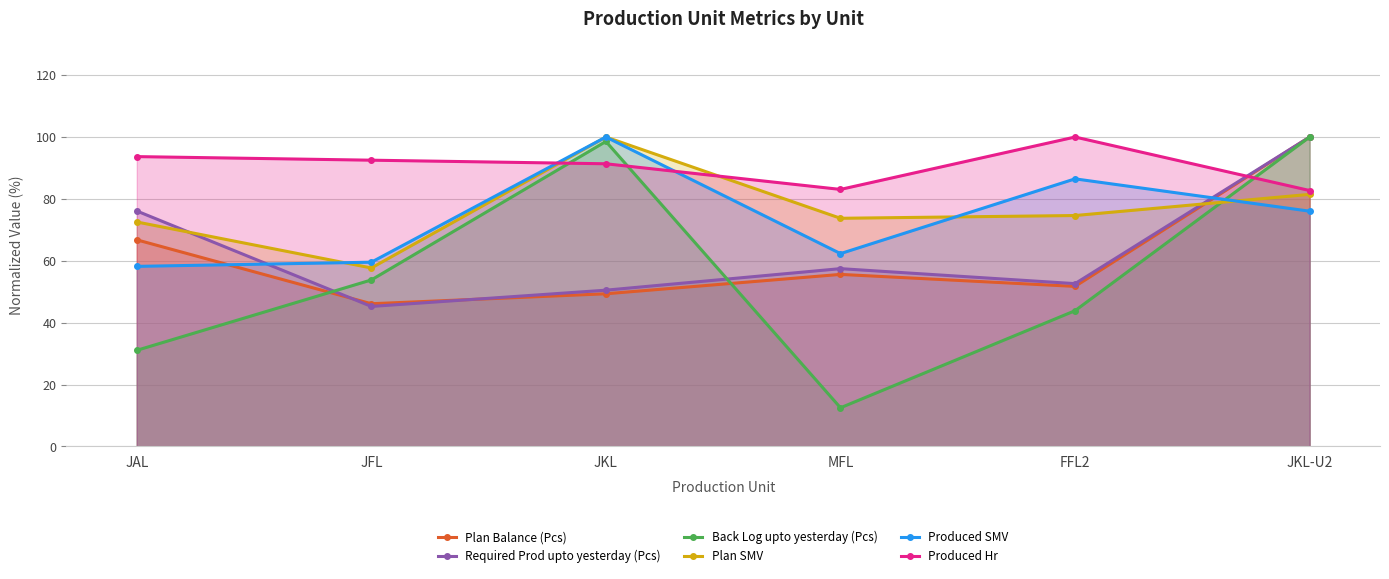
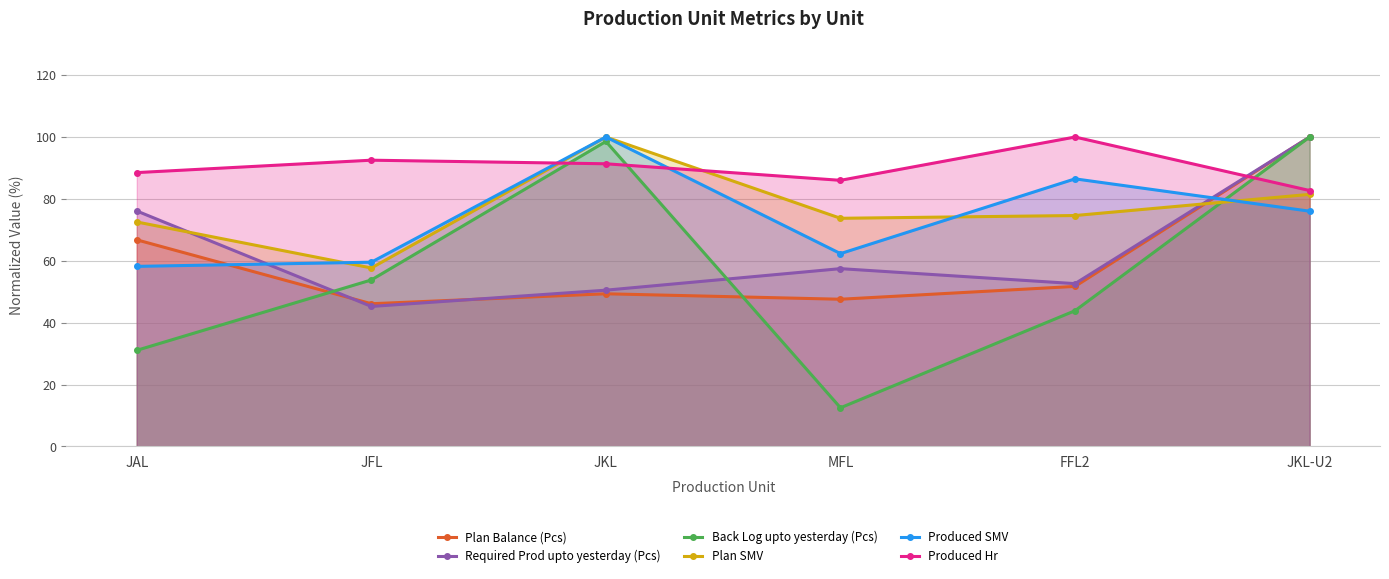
  {
    "Plan Balance (Pcs)": {
      "JAL": 67,
      "JFL": 46,
      "JKL": 49,
-     "MFL": 56,
+     "MFL": 48,
      "FFL2": 52
    },
    "Required Prod upto yesterday (Pcs)": {
      "JAL": 76,
      "JFL": 45,
      "JKL": 51,
      "MFL": 57,
      "FFL2": 53
    },
    "Back Log upto yesterday (Pcs)": {
      "JAL": 31,
      "JFL": 54,
      "JKL": 99,
      "MFL": 12,
      "FFL2": 44
    },
    "Plan SMV": {
      "JAL": 73,
      "JFL": 58,
      "MFL": 74,
      "FFL2": 75,
      "JKL-U2": 81
    },
    "Produced SMV": {
      "JAL": 58,
      "JFL": 60,
      "MFL": 62,
      "FFL2": 86,
      "JKL-U2": 76
    },
    "Produced Hr": {
-     "JAL": 94,
+     "JAL": 89,
      "JFL": 93,
      "JKL": 91,
-     "MFL": 83,
+     "MFL": 86,
      "FFL2": 100,
      "JKL-U2": 83
    }
  }
